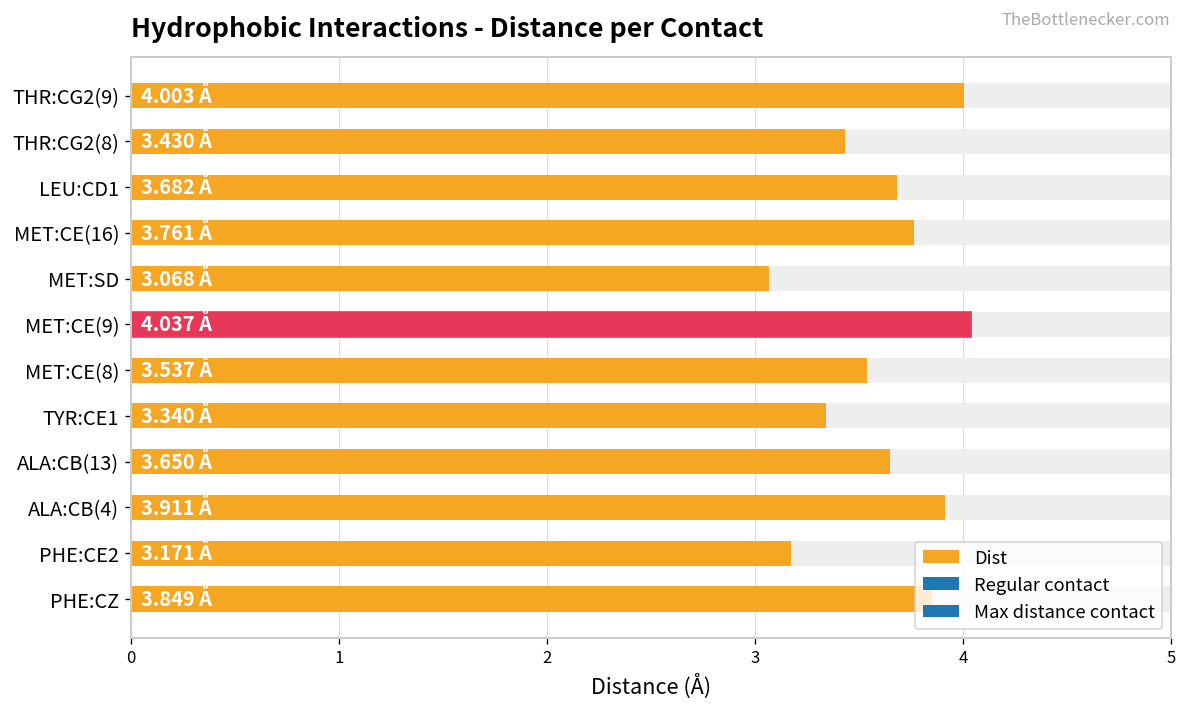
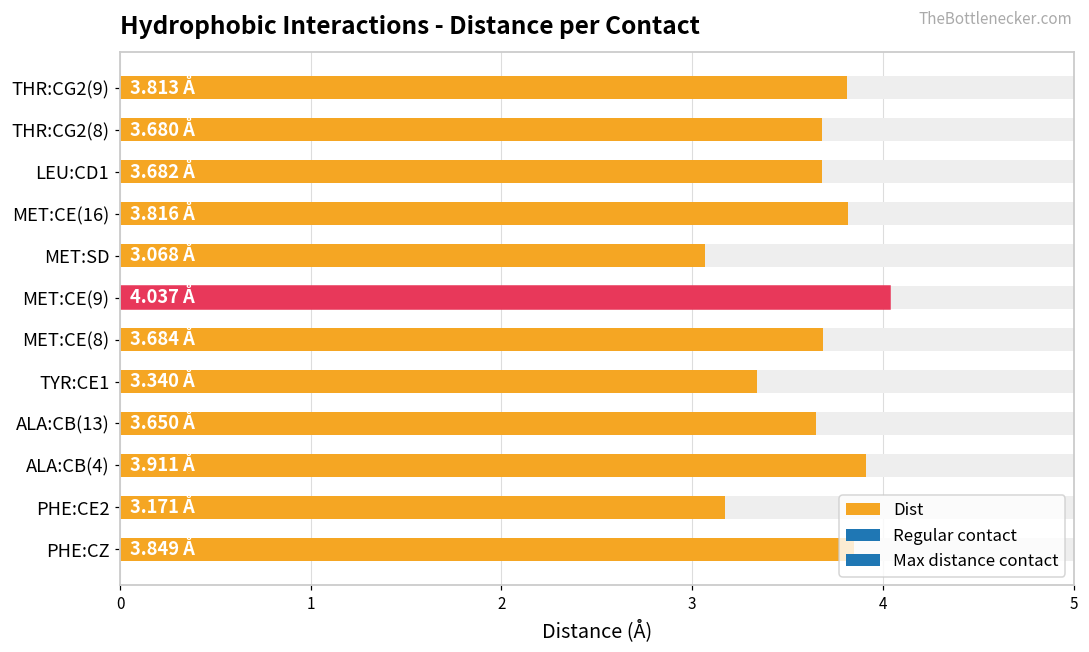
  {
    "Dist": {
-     "THR:CG2(9)": 4.003,
-     "THR:CG2(8)": 3.430,
-     "MET:CE(16)": 3.761,
-     "MET:CE(8)": 3.537
+     "THR:CG2(9)": 3.813,
+     "THR:CG2(8)": 3.680,
+     "MET:CE(16)": 3.816,
+     "MET:CE(8)": 3.684
    }
  }
